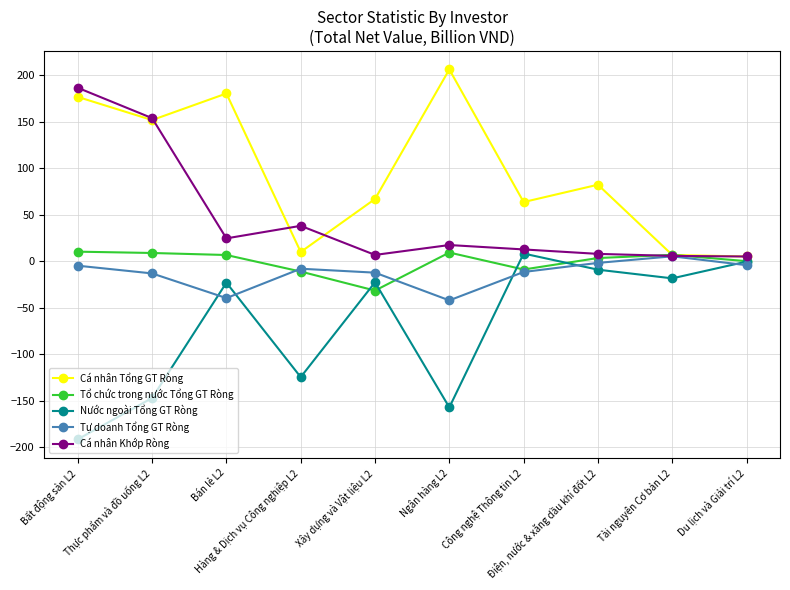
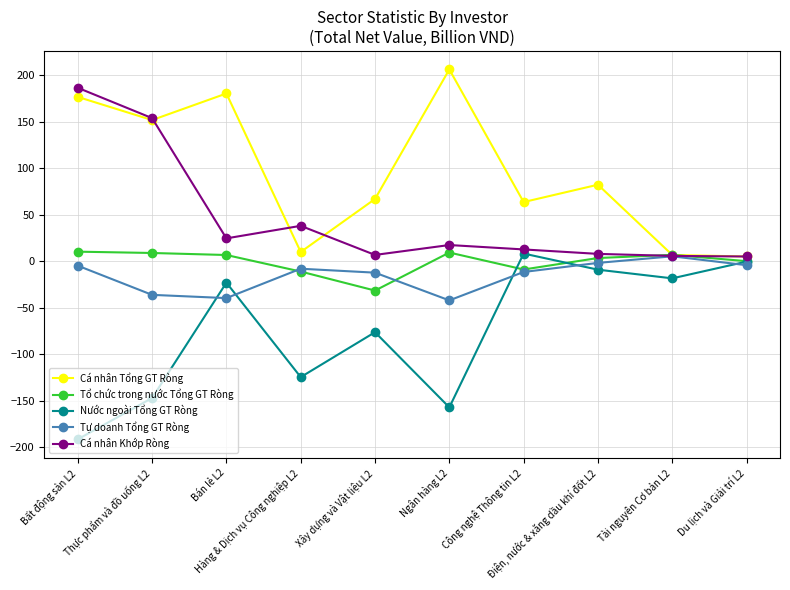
  {
    "Cá nhân Tổng GT Ròng": {
      "Bất động sản L2": 180,
      "Bán lẻ L2": 180,
      "Hàng & Dịch vụ Công nghiệp L2": 10,
      "Xây dựng và Vật liệu L2": 70,
      "Ngân hàng L2": 210,
      "Công nghệ Thông tin L2": 60,
      "Điện, nước & xăng dầu khí đốt L2": 80
    },
    "Tổ chức trong nước Tổng GT Ròng": {
      "Bất động sản L2": 10,
      "Thực phẩm và đồ uống L2": 10,
      "Bán lẻ L2": 10,
      "Hàng & Dịch vụ Công nghiệp L2": -10,
      "Xây dựng và Vật liệu L2": -30,
      "Ngân hàng L2": 10,
      "Điện, nước & xăng dầu khí đốt L2": 0
    },
    "Nước ngoài Tổng GT Ròng": {
      "Bán lẻ L2": -20,
      "Hàng & Dịch vụ Công nghiệp L2": -120,
-     "Xây dựng và Vật liệu L2": -20,
+     "Xây dựng và Vật liệu L2": -80,
      "Ngân hàng L2": -160,
      "Công nghệ Thông tin L2": 10,
      "Điện, nước & xăng dầu khí đốt L2": -10,
      "Tài nguyên Cơ bản L2": -20
    },
    "Tự doanh Tổng GT Ròng": {
      "Bất động sản L2": 0,
-     "Thực phẩm và đồ uống L2": -10,
+     "Thực phẩm và đồ uống L2": -40,
      "Bán lẻ L2": -40,
      "Hàng & Dịch vụ Công nghiệp L2": -10,
      "Xây dựng và Vật liệu L2": -10,
      "Ngân hàng L2": -40,
      "Điện, nước & xăng dầu khí đốt L2": 0,
      "Du lịch và Giải trí L2": 0
    },
    "Cá nhân Khớp Ròng": {
      "Bất động sản L2": 190,
      "Bán lẻ L2": 20,
      "Hàng & Dịch vụ Công nghiệp L2": 40,
      "Xây dựng và Vật liệu L2": 10,
      "Ngân hàng L2": 20,
      "Công nghệ Thông tin L2": 10,
      "Điện, nước & xăng dầu khí đốt L2": 10
    }
  }
